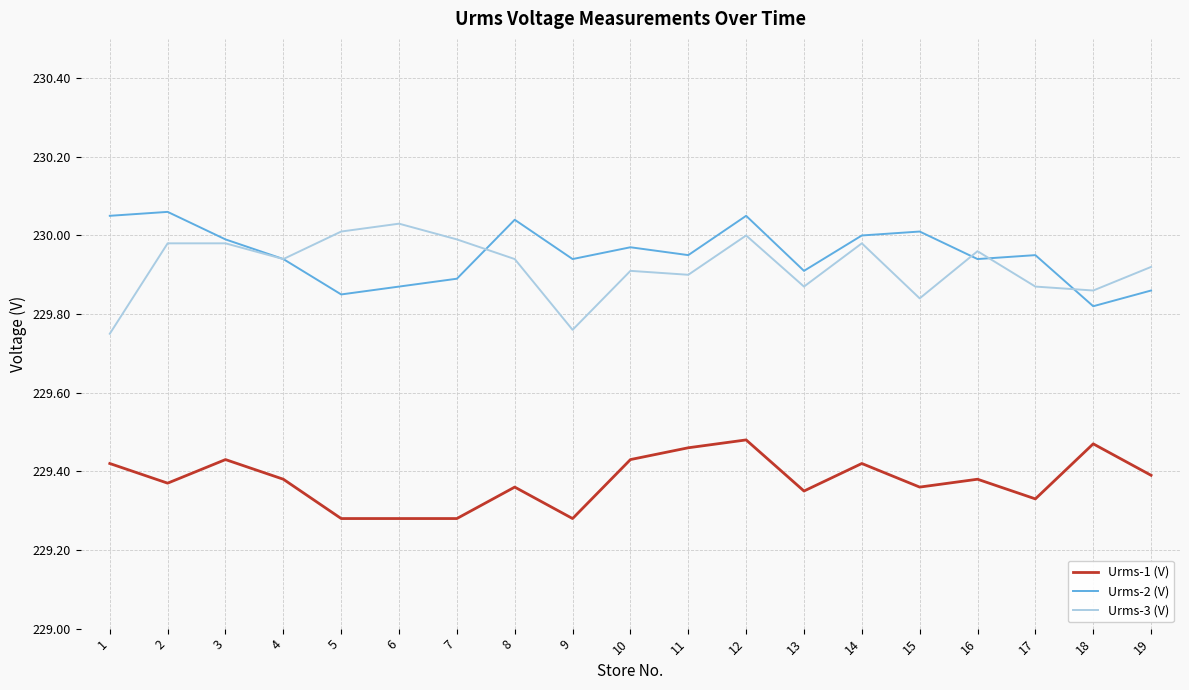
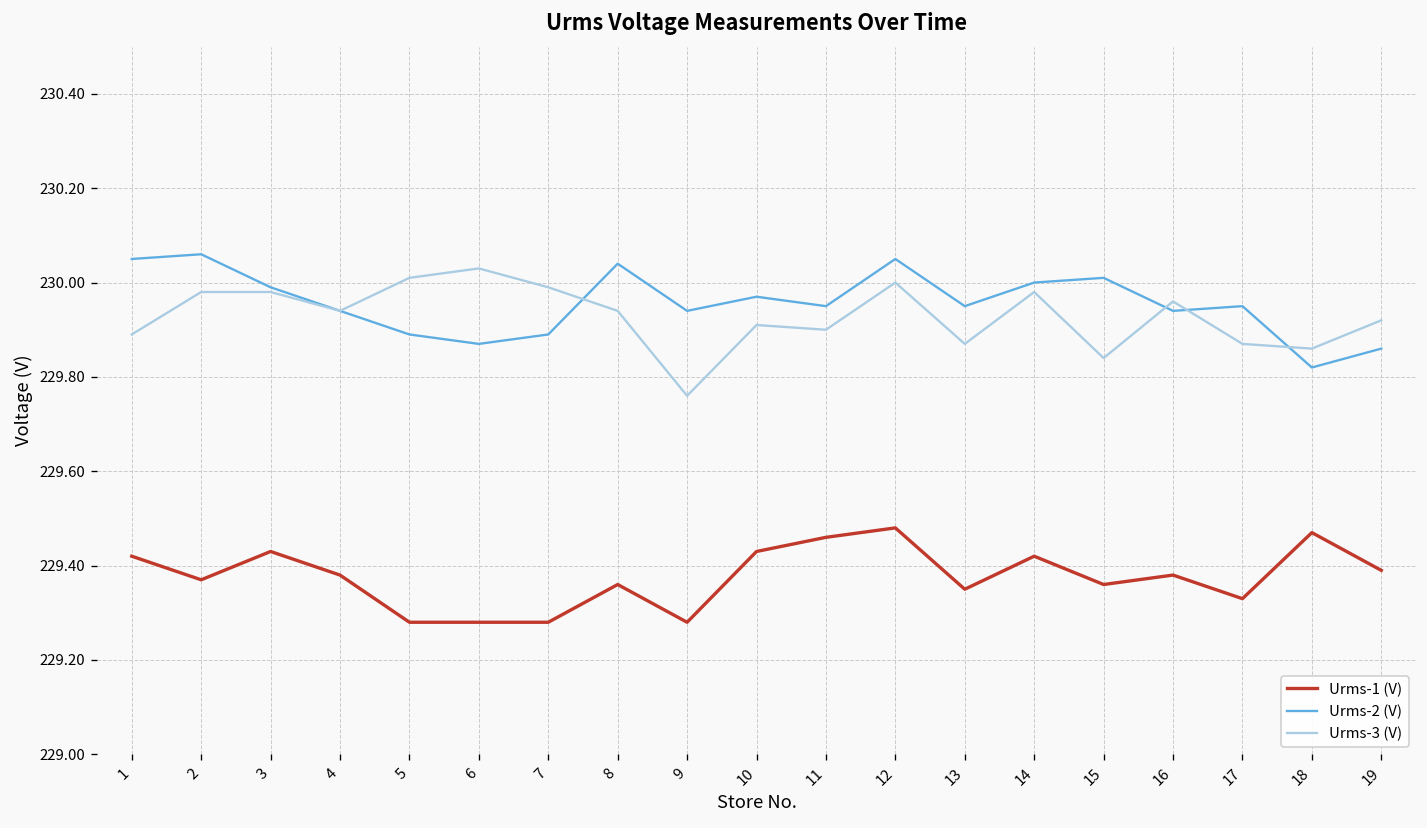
  {
    "Urms-1 (V)": {
      "1": 229.42,
      "2": 229.37,
      "3": 229.43,
      "4": 229.38,
      "5": 229.28,
      "6": 229.28,
      "7": 229.28,
      "8": 229.36,
      "9": 229.28,
      "10": 229.43,
      "11": 229.46,
      "12": 229.48,
      "13": 229.35,
      "14": 229.42,
      "15": 229.36,
      "16": 229.38,
      "17": 229.33,
      "18": 229.47,
      "19": 229.39
    },
    "Urms-2 (V)": {
      "1": 230.05,
      "2": 230.06,
      "3": 229.99,
-     "5": 229.85,
+     "5": 229.89,
      "6": 229.87,
      "7": 229.89,
      "8": 230.04,
      "9": 229.94,
      "10": 229.97,
      "11": 229.95,
      "12": 230.05,
-     "13": 229.91,
+     "13": 229.95,
      "14": 230.00,
      "15": 230.01,
      "16": 229.94,
      "17": 229.95,
      "18": 229.82,
      "19": 229.86
    },
    "Urms-3 (V)": {
-     "1": 229.75,
+     "1": 229.89,
      "2": 229.98,
      "3": 229.98,
      "5": 230.01,
      "6": 230.03,
      "7": 229.99,
      "8": 229.94,
      "9": 229.76,
      "10": 229.91,
      "11": 229.90,
      "12": 230.00,
      "13": 229.87,
      "14": 229.98,
      "15": 229.84,
      "16": 229.96,
      "17": 229.87,
      "18": 229.86,
      "19": 229.92
    }
  }
